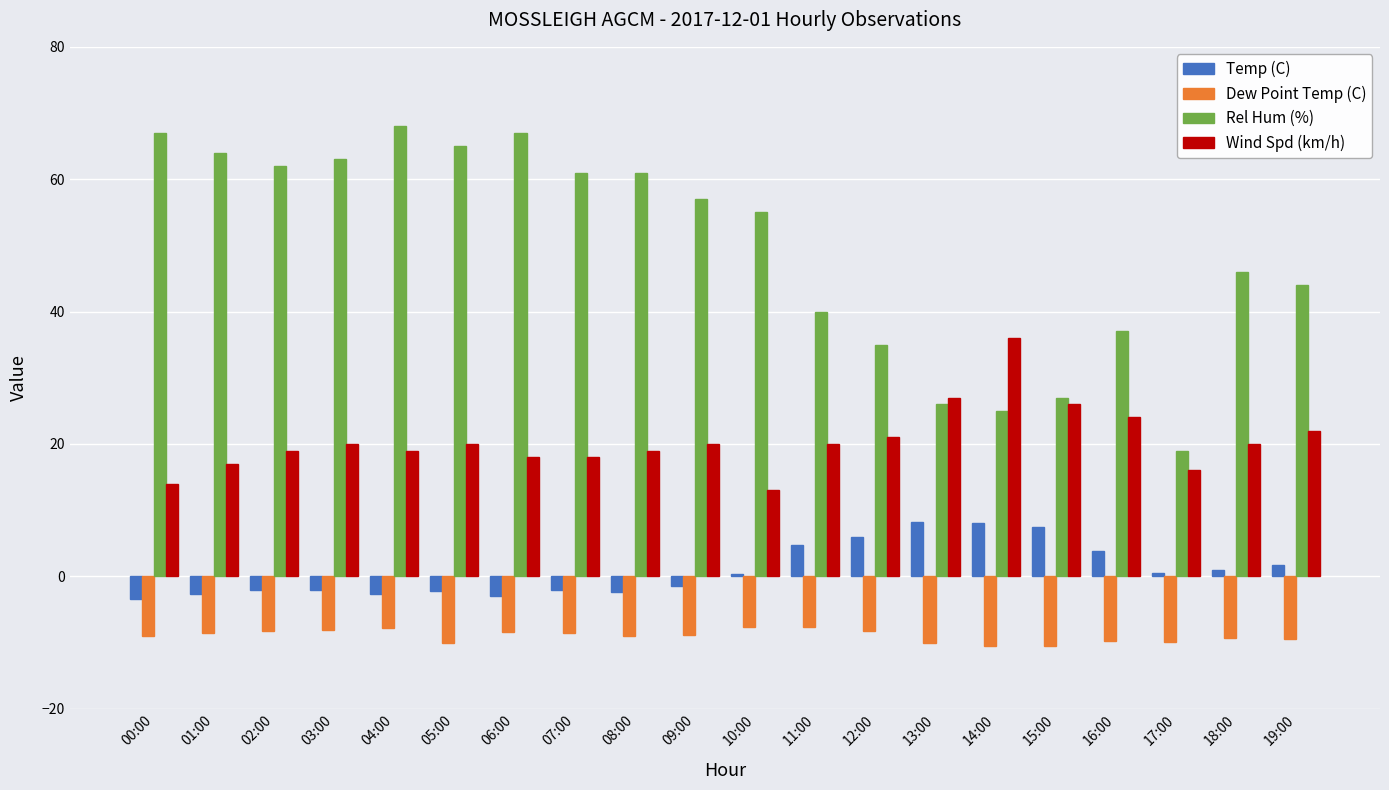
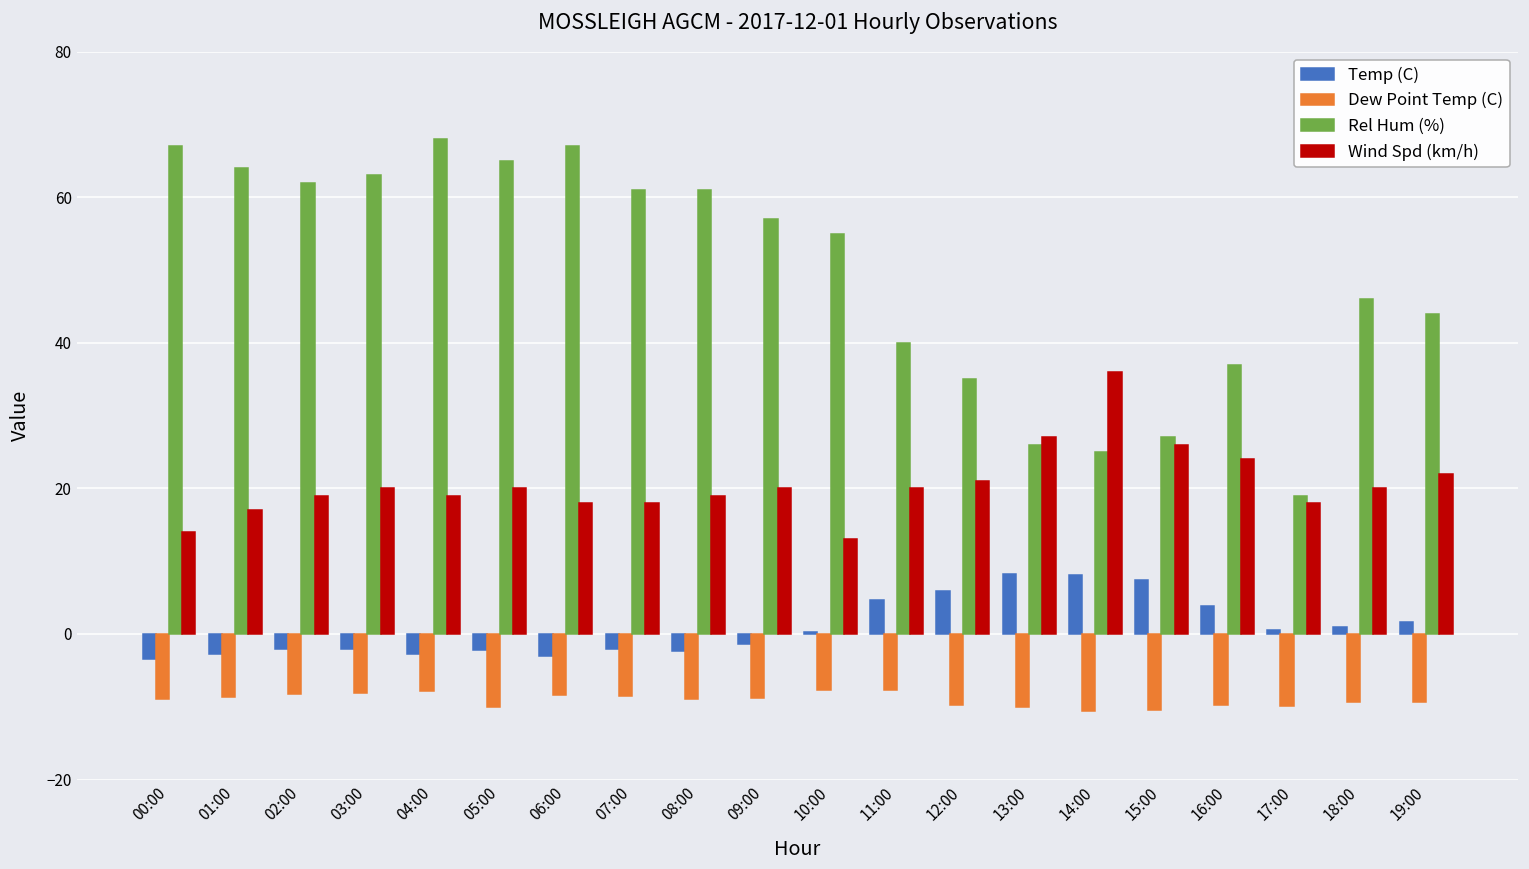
  {
    "Temp (C)": {
      "00:00": -3,
      "01:00": -3,
      "02:00": -2,
      "03:00": -2,
      "04:00": -3,
      "05:00": -2,
      "06:00": -3,
      "07:00": -2,
      "08:00": -2,
      "09:00": -1,
      "11:00": 5,
      "12:00": 6,
      "13:00": 8,
      "14:00": 8,
      "15:00": 7,
      "16:00": 4,
      "17:00": 1,
      "18:00": 1,
      "19:00": 2
    },
    "Dew Point Temp (C)": {
      "00:00": -9,
      "01:00": -9,
      "02:00": -8,
      "03:00": -8,
      "04:00": -8,
      "05:00": -10,
      "06:00": -8,
      "07:00": -9,
      "08:00": -9,
      "09:00": -9,
      "10:00": -8,
      "11:00": -8,
-     "12:00": -8,
+     "12:00": -10,
      "13:00": -10,
      "14:00": -11,
      "15:00": -11,
      "16:00": -10,
      "17:00": -10,
      "18:00": -9,
      "19:00": -9
    },
    "Rel Hum (%)": {
      "00:00": 67,
      "01:00": 64,
      "02:00": 62,
      "03:00": 63,
      "04:00": 68,
      "05:00": 65,
      "06:00": 67,
      "07:00": 61,
      "08:00": 61,
      "09:00": 57,
      "10:00": 55,
      "11:00": 40,
      "12:00": 35,
      "13:00": 26,
      "14:00": 25,
      "15:00": 27,
      "16:00": 37,
      "17:00": 19,
      "18:00": 46,
      "19:00": 44
    },
    "Wind Spd (km/h)": {
      "00:00": 14,
      "01:00": 17,
      "02:00": 19,
      "03:00": 20,
      "04:00": 19,
      "05:00": 20,
      "06:00": 18,
      "07:00": 18,
      "08:00": 19,
      "09:00": 20,
      "10:00": 13,
      "11:00": 20,
      "12:00": 21,
      "13:00": 27,
      "14:00": 36,
      "15:00": 26,
      "16:00": 24,
-     "17:00": 16,
+     "17:00": 18,
      "18:00": 20,
      "19:00": 22
    }
  }
